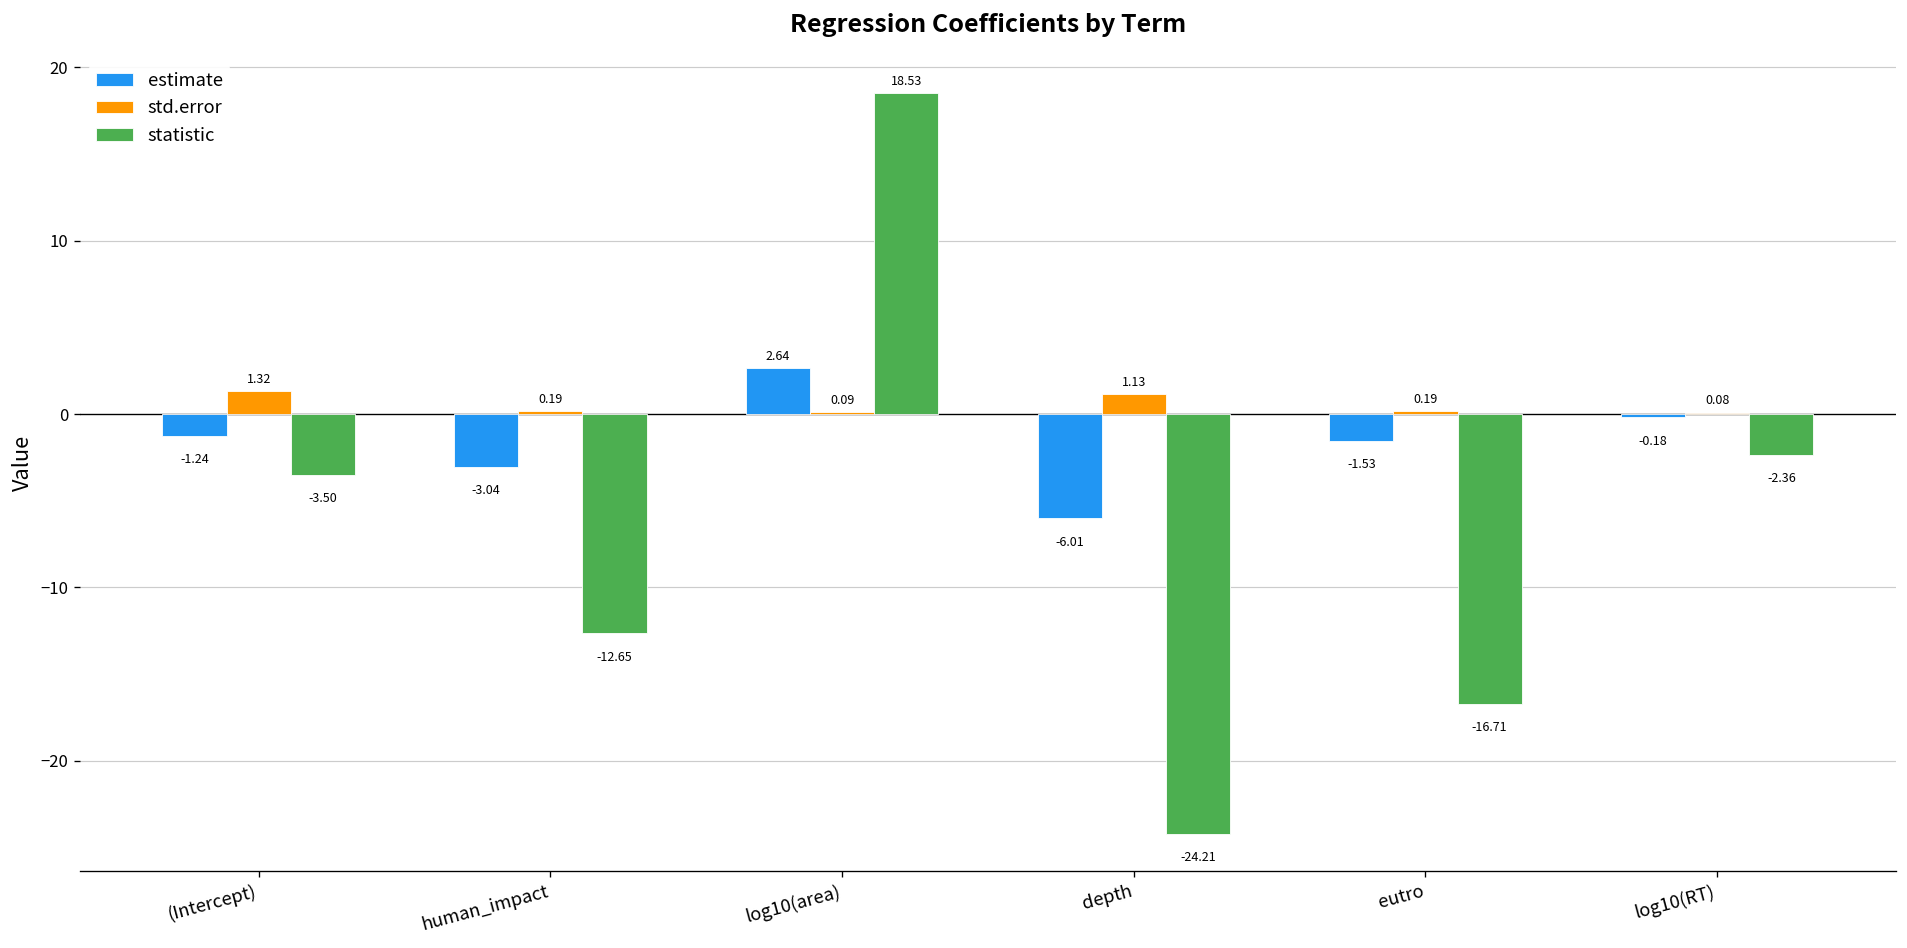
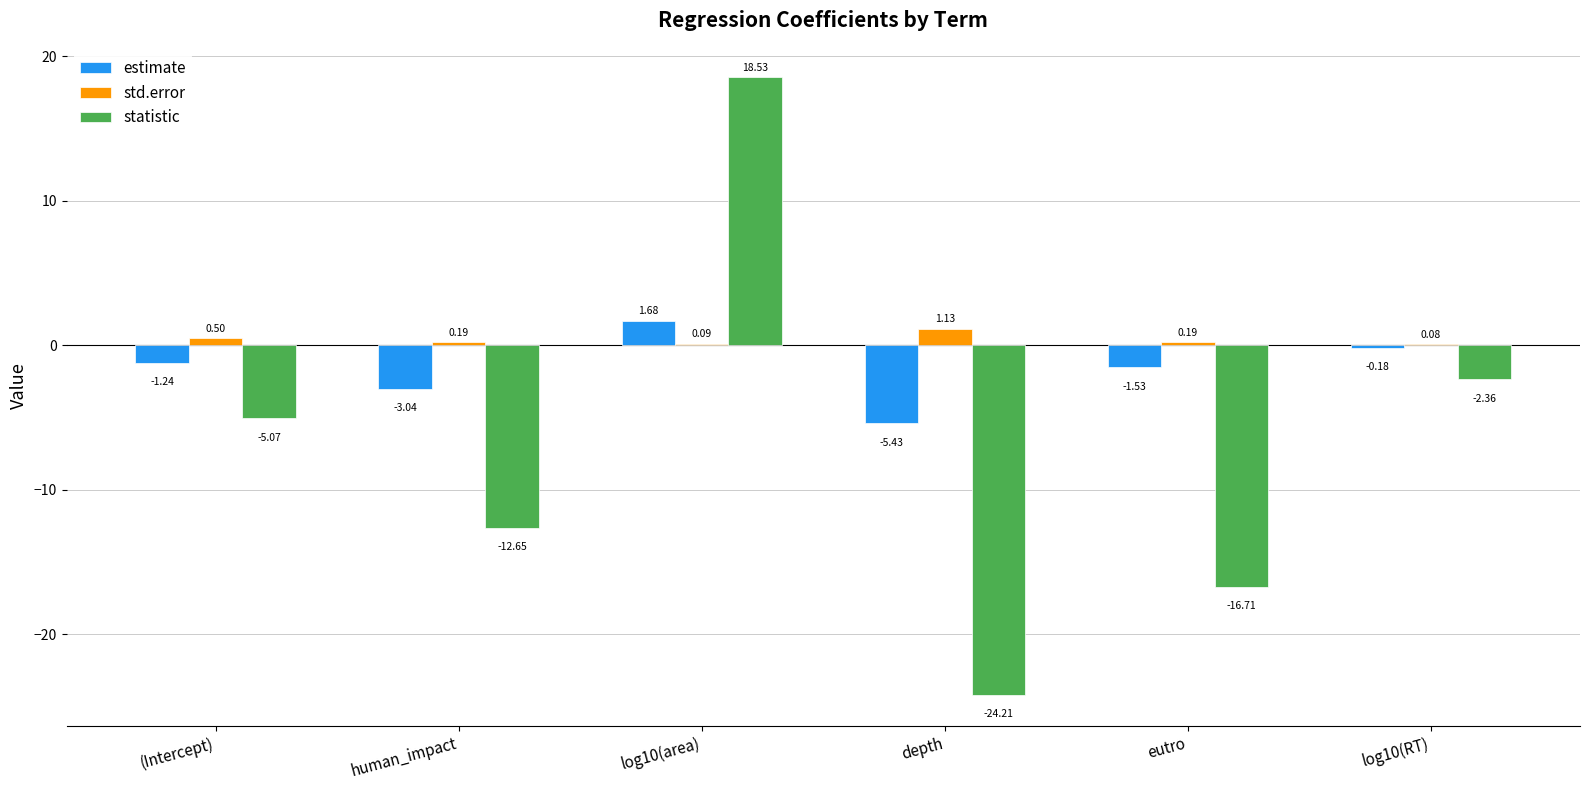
  {
    "estimate": {
      "(Intercept)": -1.24,
      "human_impact": -3.04,
-     "log10(area)": 2.64,
-     "depth": -6.01,
+     "log10(area)": 1.68,
+     "depth": -5.43,
      "eutro": -1.53,
      "log10(RT)": -0.18
    },
    "std.error": {
-     "(Intercept)": 1.32,
+     "(Intercept)": 0.50,
      "human_impact": 0.19,
      "log10(area)": 0.09,
      "depth": 1.13,
      "eutro": 0.19,
      "log10(RT)": 0.08
    },
    "statistic": {
-     "(Intercept)": -3.50,
+     "(Intercept)": -5.07,
      "human_impact": -12.65,
      "log10(area)": 18.53,
      "depth": -24.21,
      "eutro": -16.71,
      "log10(RT)": -2.36
    }
  }
